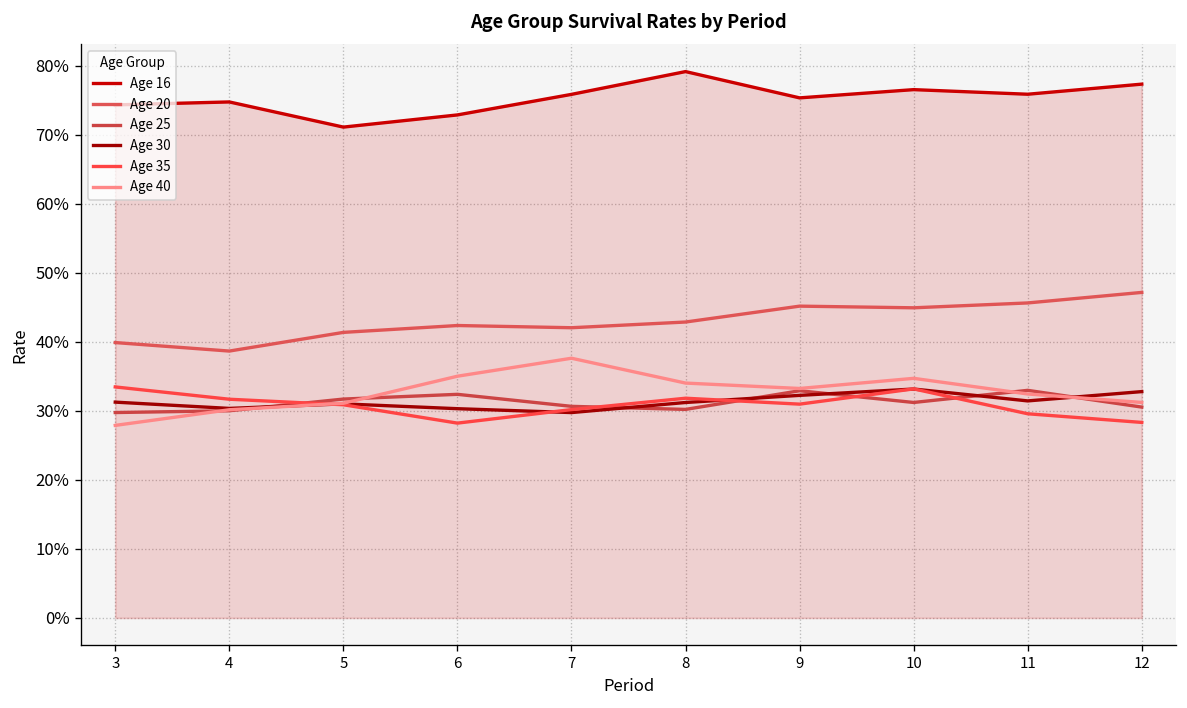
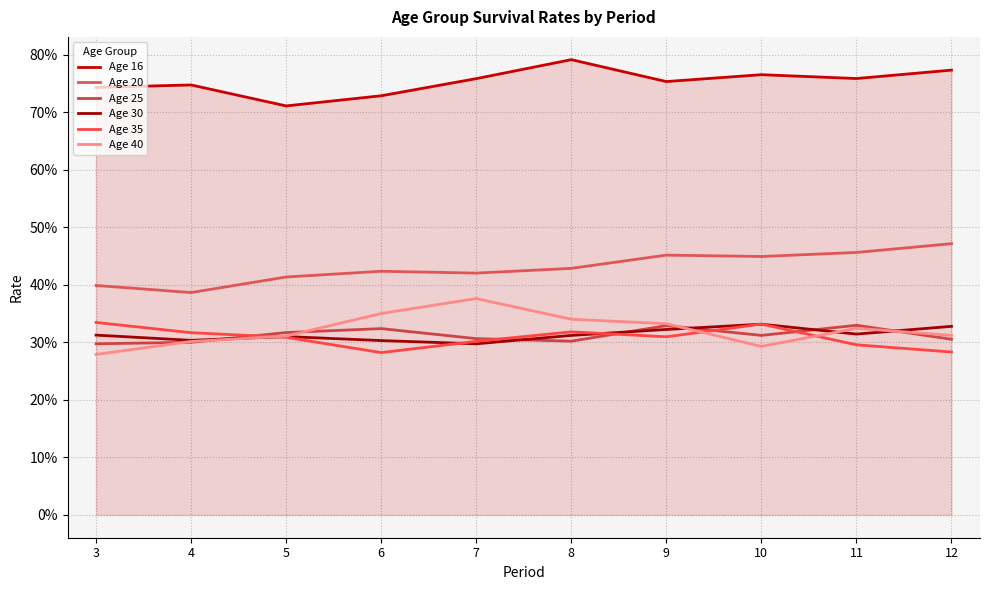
  {
    "Age 40": {
      "3": "28%",
      "6": "35%",
      "7": "38%",
      "8": "34%",
-     "10": "35%",
+     "10": "29%",
      "11": "32%",
      "12": "31%"
    }
  }
